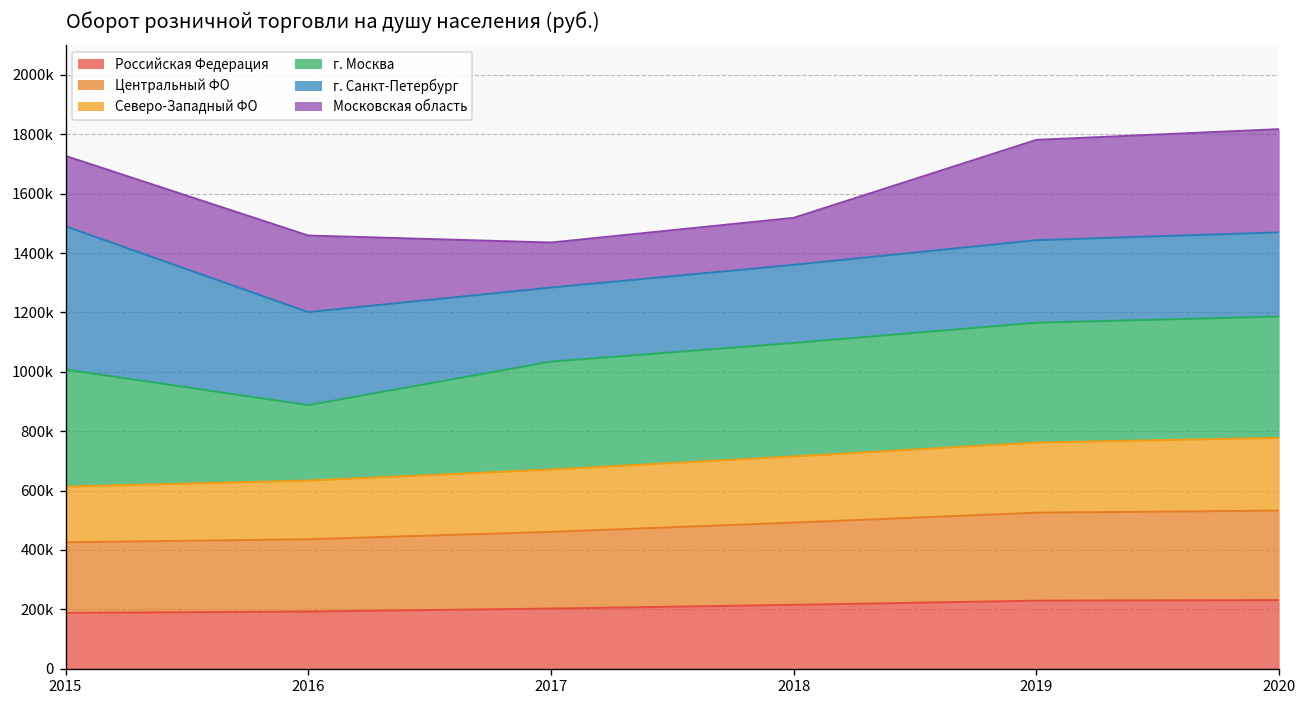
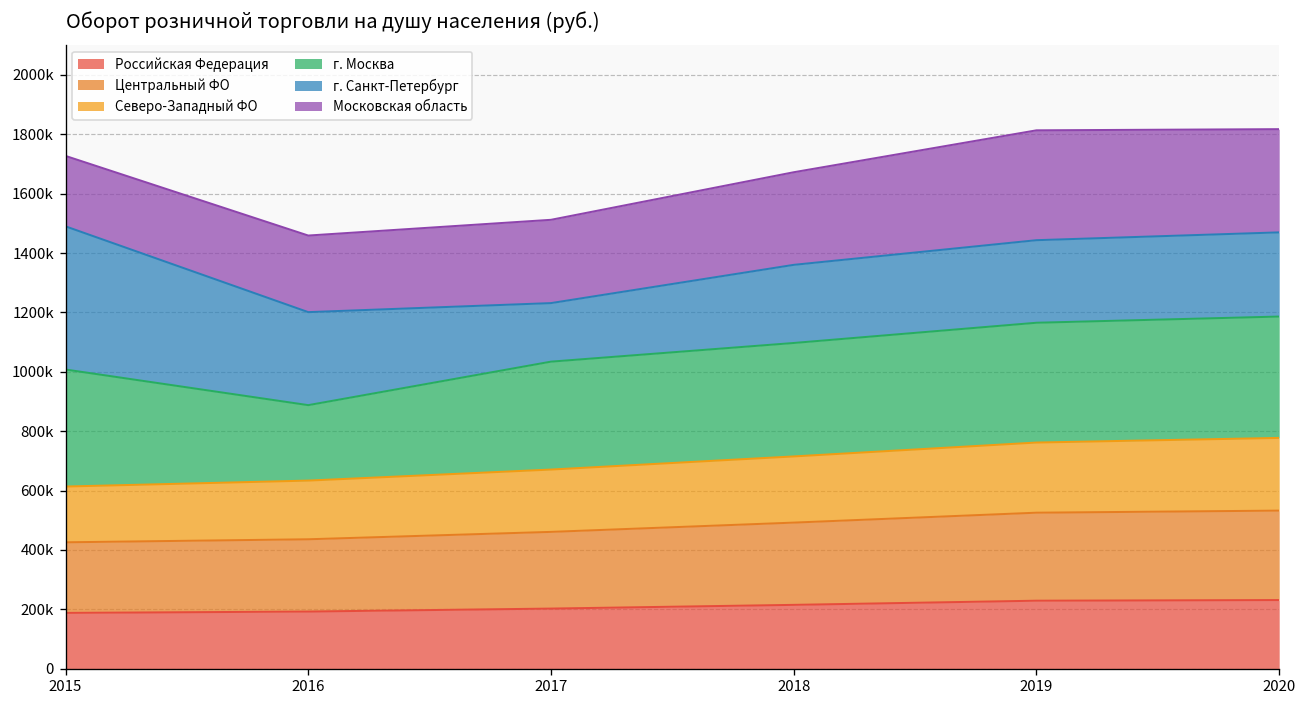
  {
    "г. Москва": {
      "2015": 390000,
      "2016": 250000,
      "2017": 360000,
      "2018": 380000,
      "2019": 400000,
      "2020": 410000
    },
    "г. Санкт-Петербург": {
      "2015": 480000,
      "2016": 310000,
-     "2017": 250000,
+     "2017": 200000,
      "2018": 260000,
      "2019": 280000,
      "2020": 280000
    },
    "Московская область": {
      "2015": 240000,
      "2016": 260000,
-     "2017": 150000,
-     "2018": 160000,
-     "2019": 340000,
+     "2017": 280000,
+     "2018": 310000,
+     "2019": 370000,
      "2020": 350000
    }
  }
